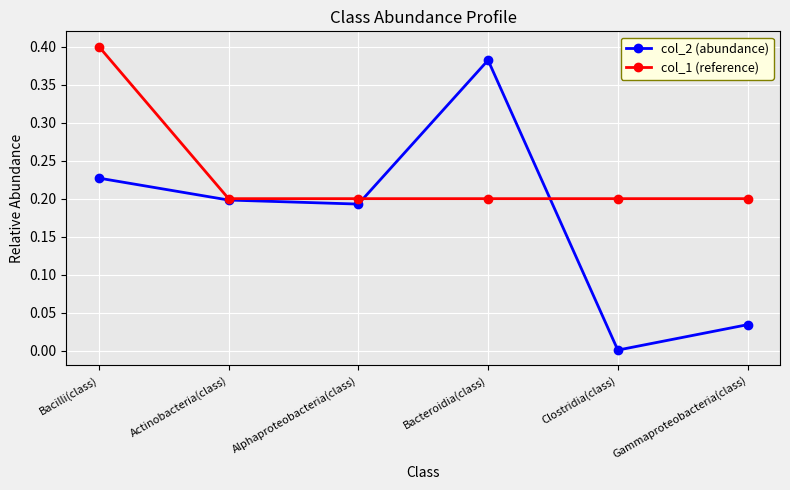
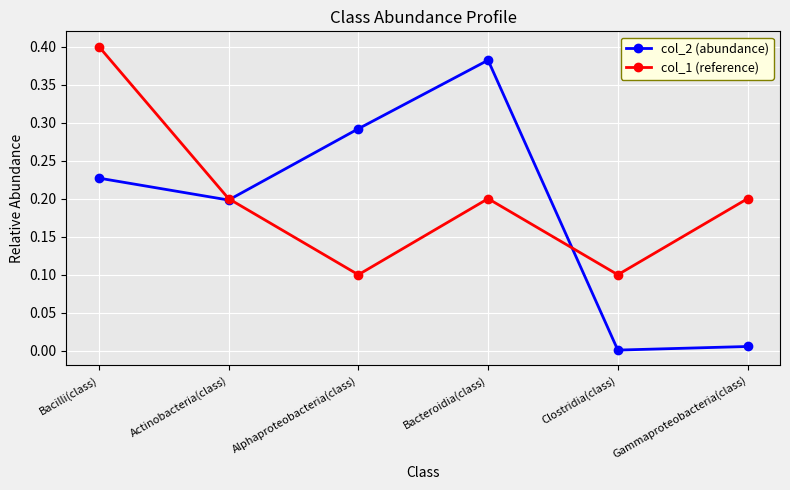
  {
    "col_2 (abundance)": {
      "Bacilli(class)": 0.23,
-     "Alphaproteobacteria(class)": 0.19,
+     "Alphaproteobacteria(class)": 0.29,
      "Bacteroidia(class)": 0.38,
      "Clostridia(class)": 0.00,
-     "Gammaproteobacteria(class)": 0.03
+     "Gammaproteobacteria(class)": 0.01
    },
    "col_1 (reference)": {
      "Bacilli(class)": 0.4,
-     "Alphaproteobacteria(class)": 0.2,
+     "Alphaproteobacteria(class)": 0.1,
      "Bacteroidia(class)": 0.2,
-     "Clostridia(class)": 0.2,
+     "Clostridia(class)": 0.1,
      "Gammaproteobacteria(class)": 0.2
    }
  }
